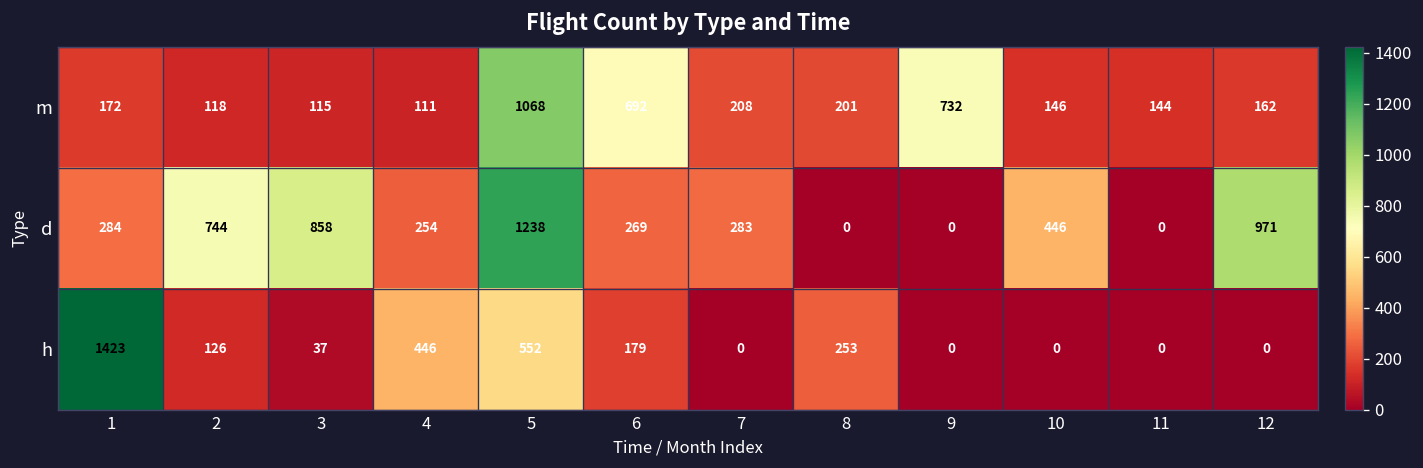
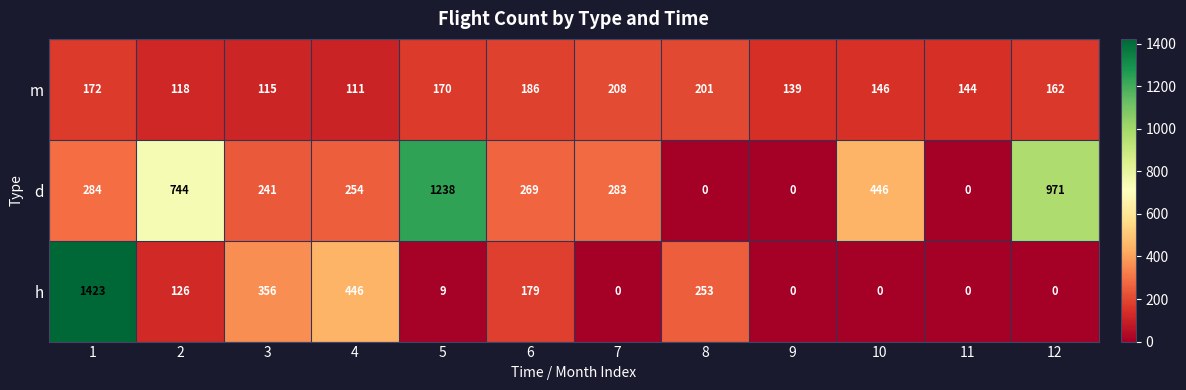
  {
    "m": {
      "1": 172,
      "2": 118,
      "3": 115,
      "4": 111,
-     "5": 1068,
-     "6": 692,
+     "5": 170,
+     "6": 186,
      "7": 208,
      "8": 201,
-     "9": 732,
+     "9": 139,
      "10": 146,
      "11": 144,
      "12": 162
    },
    "d": {
      "1": 284,
      "2": 744,
-     "3": 858,
+     "3": 241,
      "4": 254,
      "5": 1238,
      "6": 269,
      "7": 283,
      "8": 0,
      "9": 0,
      "10": 446,
      "11": 0,
      "12": 971
    },
    "h": {
      "1": 1423,
      "2": 126,
-     "3": 37,
+     "3": 356,
      "4": 446,
-     "5": 552,
+     "5": 9,
      "6": 179,
      "7": 0,
      "8": 253,
      "9": 0,
      "10": 0,
      "11": 0,
      "12": 0
    }
  }
